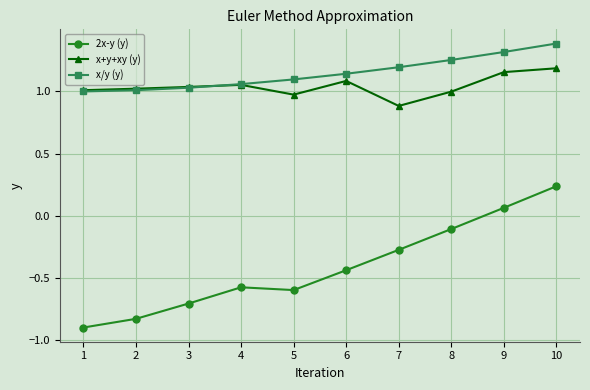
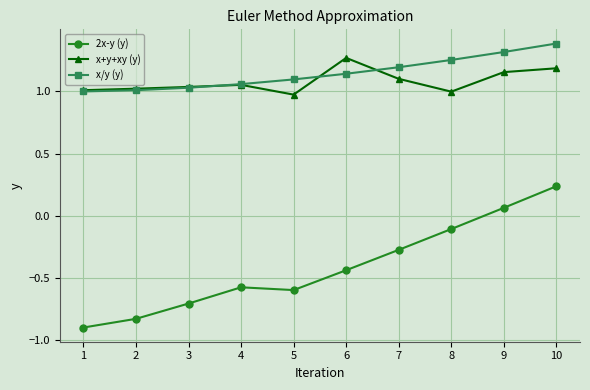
  {
    "x+y+xy (y)": {
      "5": 0.97,
-     "6": 1.08,
-     "7": 0.88,
+     "6": 1.27,
+     "7": 1.10,
      "8": 1.00,
      "9": 1.16,
      "10": 1.19
    }
  }
